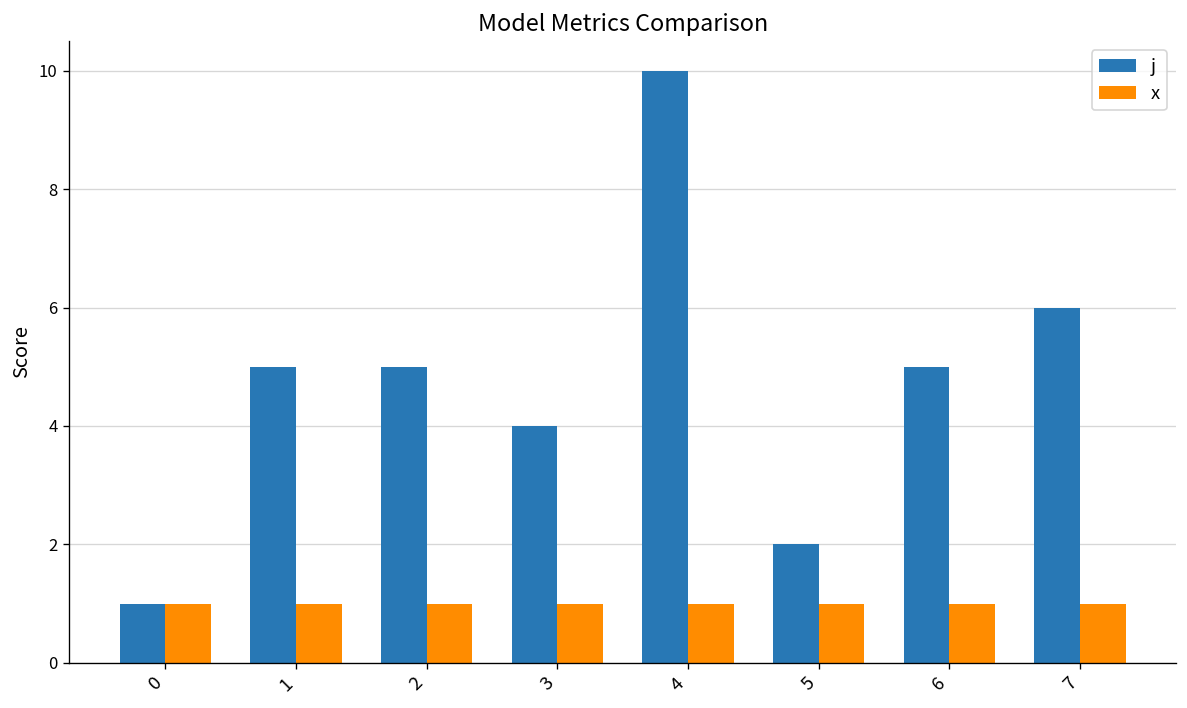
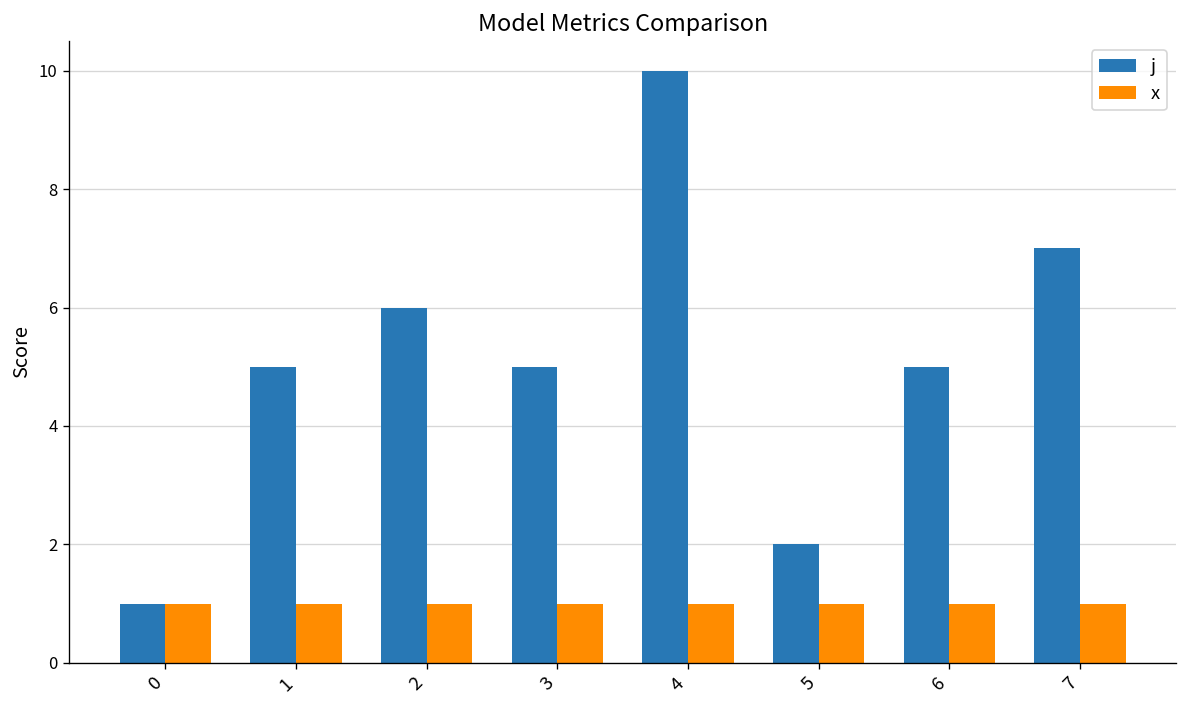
  {
    "j": {
      "0": 1,
      "1": 5,
-     "2": 5,
-     "3": 4,
+     "2": 6,
+     "3": 5,
      "4": 10,
      "5": 2,
      "6": 5,
-     "7": 6
+     "7": 7
    },
    "x": {
      "0": 1,
      "1": 1,
      "2": 1,
      "3": 1,
      "4": 1,
      "5": 1,
      "6": 1,
      "7": 1
    }
  }
